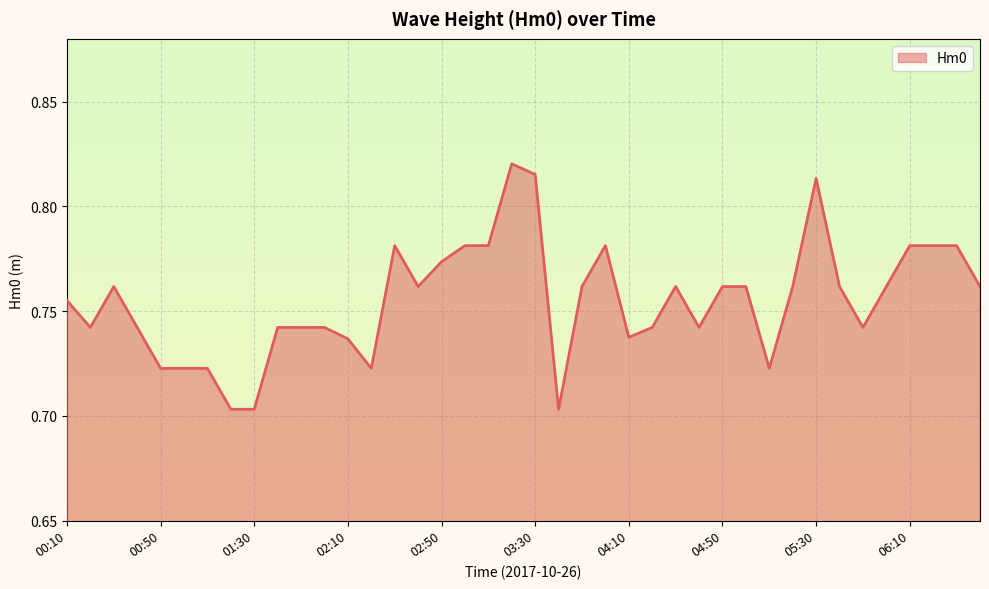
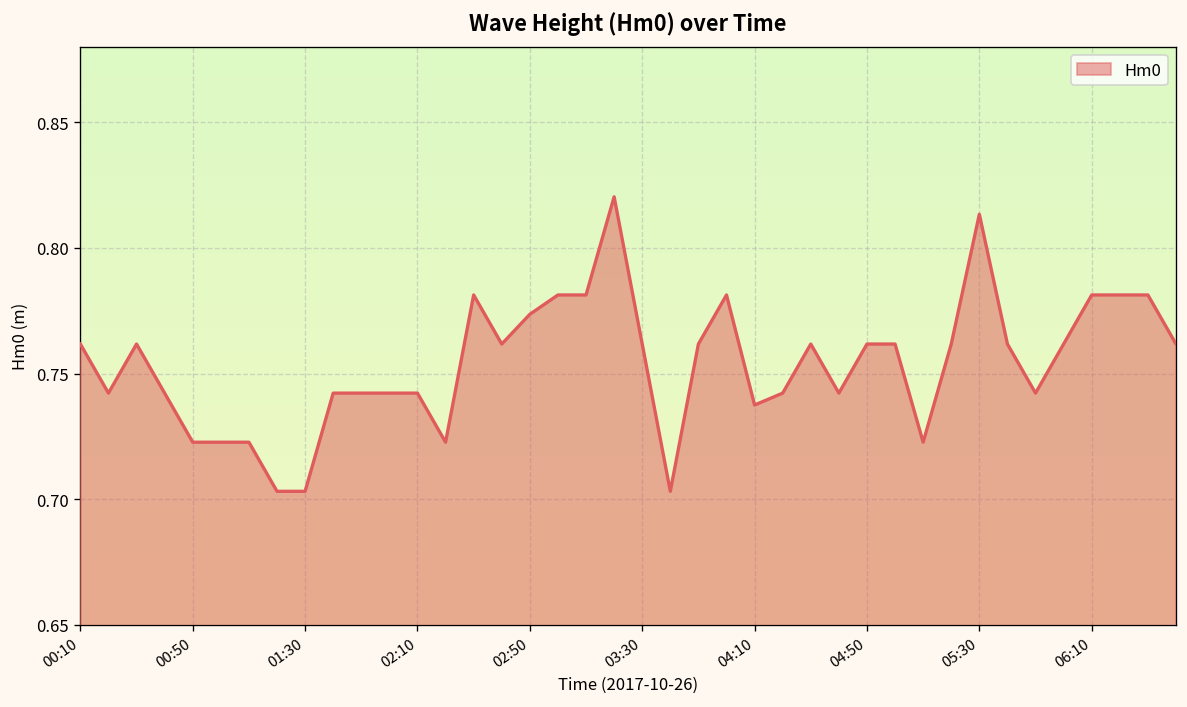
  {
-   "00:10": 0.755,
+   "00:10": 0.762,
    "00:50": 0.723,
    "01:30": 0.703,
-   "02:10": 0.737,
+   "02:10": 0.742,
    "02:50": 0.774,
-   "03:30": 0.815,
+   "03:30": 0.762,
    "04:10": 0.737,
    "04:50": 0.762,
    "05:30": 0.813,
    "06:10": 0.781
  }
